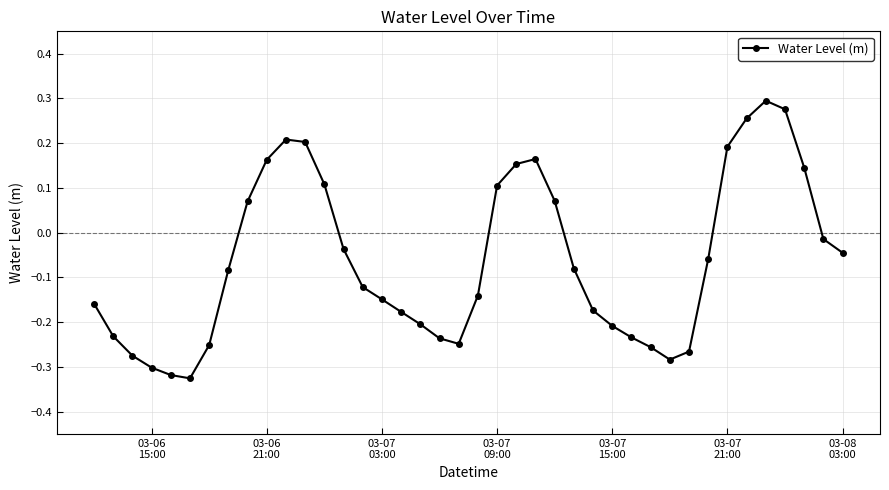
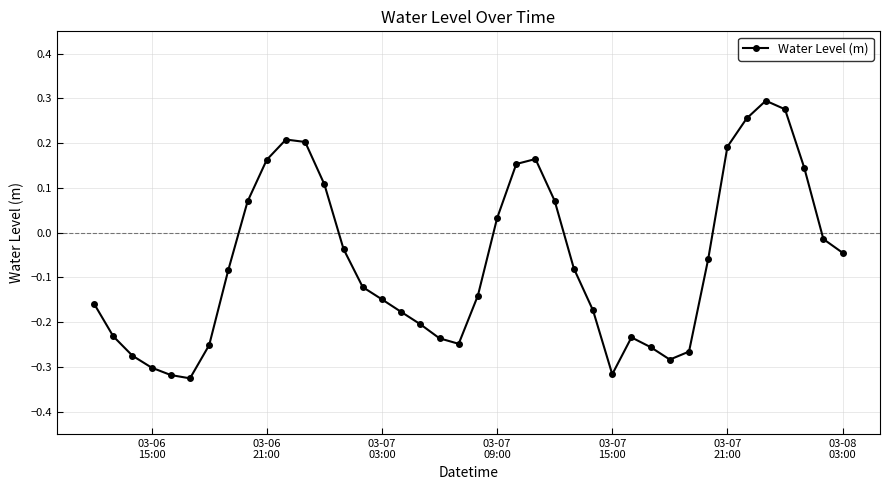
  {
    "03-06 15:00": -0.30,
    "03-06 21:00": 0.16,
    "03-07 03:00": -0.15,
-   "03-07 09:00": 0.11,
-   "03-07 15:00": -0.21,
+   "03-07 09:00": 0.03,
+   "03-07 15:00": -0.32,
    "03-07 21:00": 0.19,
    "03-08 03:00": -0.04
  }
